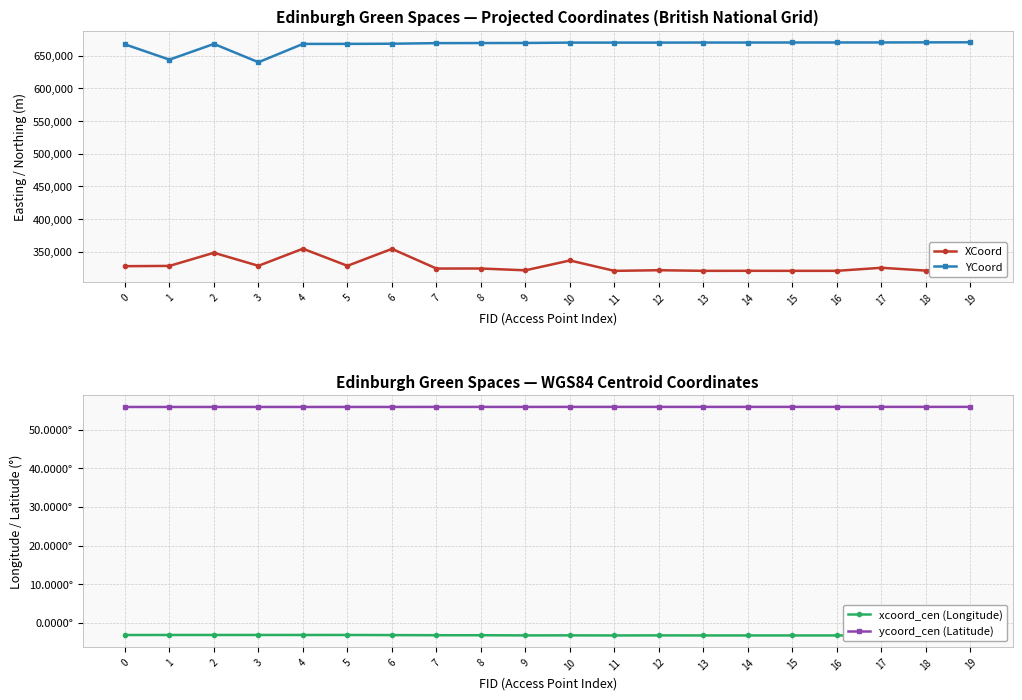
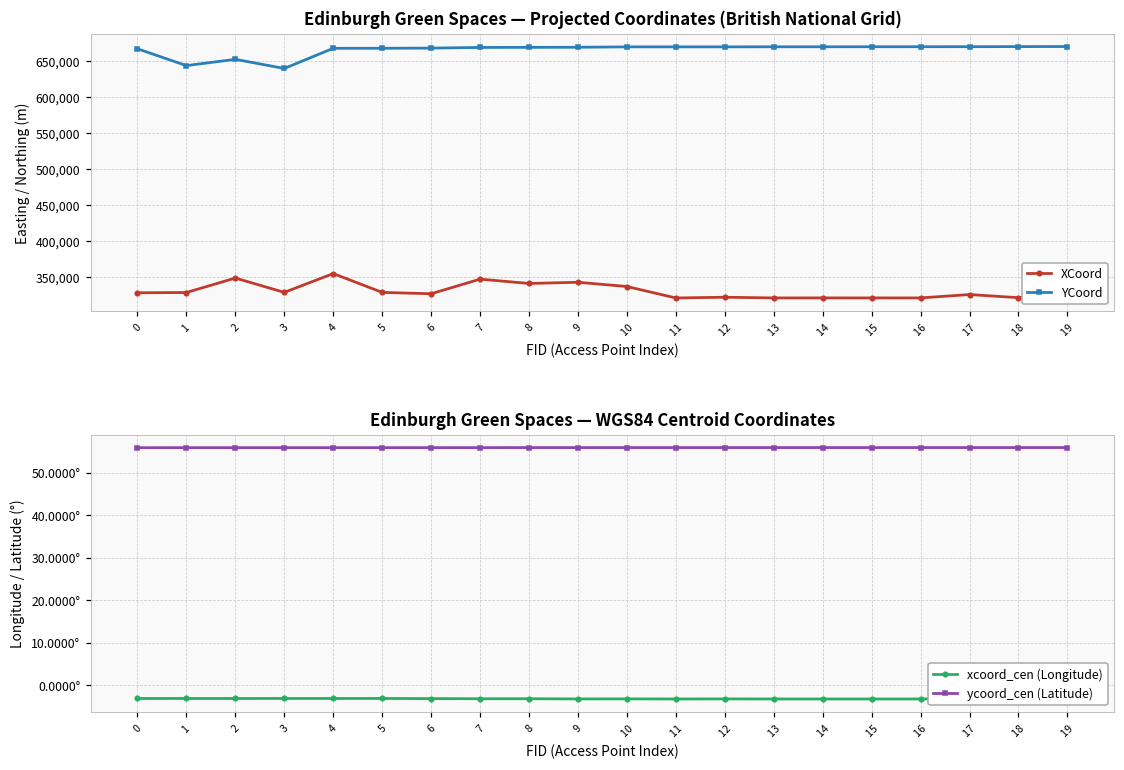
  {
    "Edinburgh Green Spaces — Projected Coordinates (British National Grid)": {
      "XCoord": {
        "0": "330,000",
        "1": "330,000",
        "2": "350,000",
        "3": "330,000",
        "4": "350,000",
        "5": "330,000",
-       "6": "350,000",
-       "7": "320,000",
-       "8": "320,000",
-       "9": "320,000",
+       "6": "330,000",
+       "7": "350,000",
+       "8": "340,000",
+       "9": "340,000",
        "10": "340,000",
        "11": "320,000",
        "12": "320,000",
        "13": "320,000",
        "14": "320,000",
        "15": "320,000",
        "16": "320,000",
        "17": "330,000",
        "18": "320,000"
      },
      "YCoord": {
        "0": "670,000",
        "1": "640,000",
-       "2": "670,000",
+       "2": "650,000",
        "3": "640,000",
        "4": "670,000",
        "5": "670,000",
        "6": "670,000",
        "7": "670,000",
        "8": "670,000",
        "9": "670,000",
        "10": "670,000",
        "11": "670,000",
        "12": "670,000",
        "13": "670,000",
        "14": "670,000",
        "15": "670,000",
        "16": "670,000",
        "17": "670,000",
        "18": "670,000",
        "19": "670,000"
      }
    },
    "Edinburgh Green Spaces — WGS84 Centroid Coordinates": {
      "xcoord_cen (Longitude)": {
        "0": "-3°",
        "1": "-3°",
        "2": "-3°",
        "3": "-3°",
        "4": "-3°",
        "5": "-3°",
        "6": "-3°",
        "7": "-3°",
        "8": "-3°",
        "9": "-3°",
        "10": "-3°",
        "11": "-3°",
        "12": "-3°",
        "13": "-3°",
        "14": "-3°",
        "15": "-3°",
        "16": "-3°"
      },
      "ycoord_cen (Latitude)": {
        "0": "56°",
        "1": "56°",
        "2": "56°",
        "3": "56°",
        "4": "56°",
        "5": "56°",
        "6": "56°",
        "7": "56°",
        "8": "56°",
        "9": "56°",
        "10": "56°",
        "11": "56°",
        "12": "56°",
        "13": "56°",
        "14": "56°",
        "15": "56°",
        "16": "56°",
        "17": "56°",
        "18": "56°",
        "19": "56°"
      }
    }
  }
